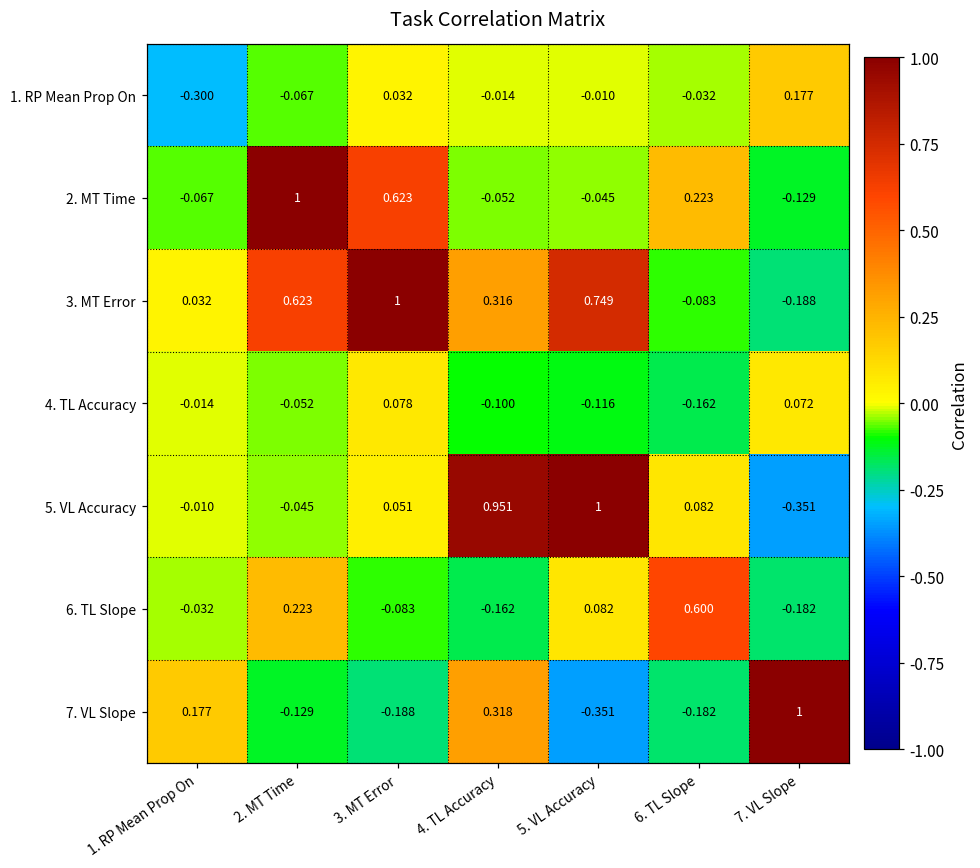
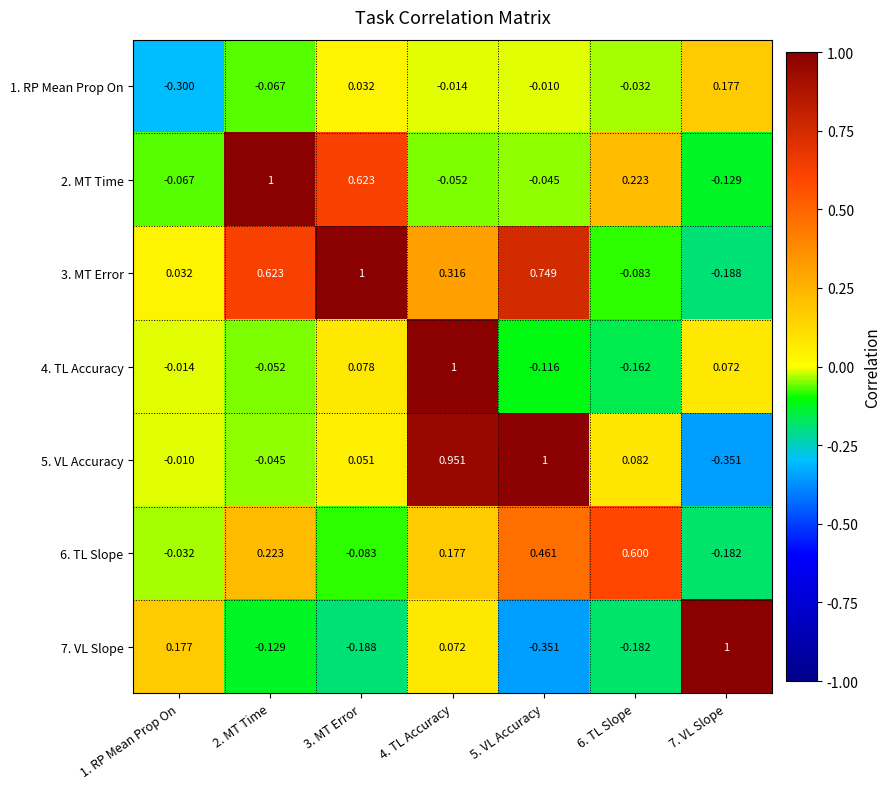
  {
    "1. RP Mean Prop On": {
      "1. RP Mean Prop On": -0.300,
      "2. MT Time": -0.067,
      "3. MT Error": 0.032,
      "4. TL Accuracy": -0.014,
      "5. VL Accuracy": -0.010,
      "6. TL Slope": -0.032,
      "7. VL Slope": 0.177
    },
    "2. MT Time": {
      "1. RP Mean Prop On": -0.067,
      "2. MT Time": 1,
      "3. MT Error": 0.623,
      "4. TL Accuracy": -0.052,
      "5. VL Accuracy": -0.045,
      "6. TL Slope": 0.223,
      "7. VL Slope": -0.129
    },
    "3. MT Error": {
      "1. RP Mean Prop On": 0.032,
      "2. MT Time": 0.623,
      "3. MT Error": 1,
      "4. TL Accuracy": 0.316,
      "5. VL Accuracy": 0.749,
      "6. TL Slope": -0.083,
      "7. VL Slope": -0.188
    },
    "4. TL Accuracy": {
      "1. RP Mean Prop On": -0.014,
      "2. MT Time": -0.052,
      "3. MT Error": 0.078,
-     "4. TL Accuracy": -0.100,
+     "4. TL Accuracy": 1,
      "5. VL Accuracy": -0.116,
      "6. TL Slope": -0.162,
      "7. VL Slope": 0.072
    },
    "5. VL Accuracy": {
      "1. RP Mean Prop On": -0.010,
      "2. MT Time": -0.045,
      "3. MT Error": 0.051,
      "4. TL Accuracy": 0.951,
      "5. VL Accuracy": 1,
      "6. TL Slope": 0.082,
      "7. VL Slope": -0.351
    },
    "6. TL Slope": {
      "1. RP Mean Prop On": -0.032,
      "2. MT Time": 0.223,
      "3. MT Error": -0.083,
-     "4. TL Accuracy": -0.162,
-     "5. VL Accuracy": 0.082,
+     "4. TL Accuracy": 0.177,
+     "5. VL Accuracy": 0.461,
      "6. TL Slope": 0.600,
      "7. VL Slope": -0.182
    },
    "7. VL Slope": {
      "1. RP Mean Prop On": 0.177,
      "2. MT Time": -0.129,
      "3. MT Error": -0.188,
-     "4. TL Accuracy": 0.318,
+     "4. TL Accuracy": 0.072,
      "5. VL Accuracy": -0.351,
      "6. TL Slope": -0.182,
      "7. VL Slope": 1
    }
  }
